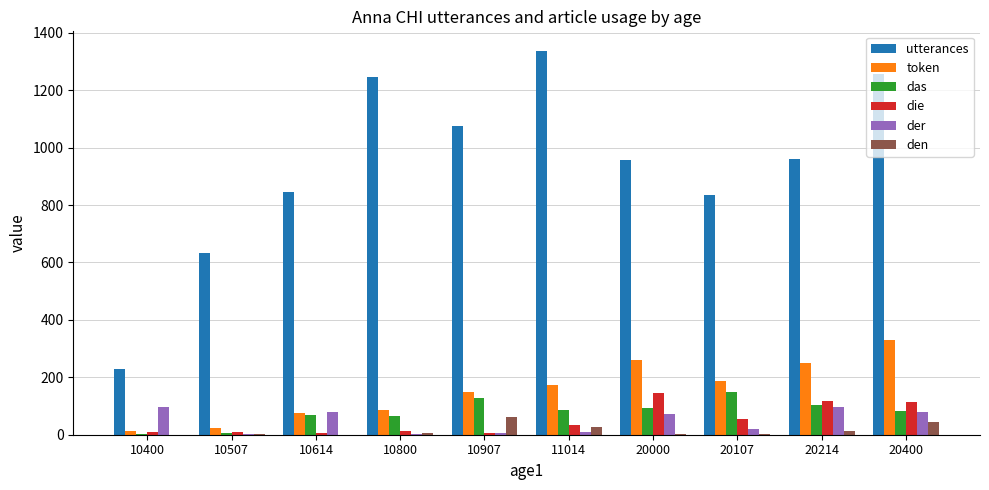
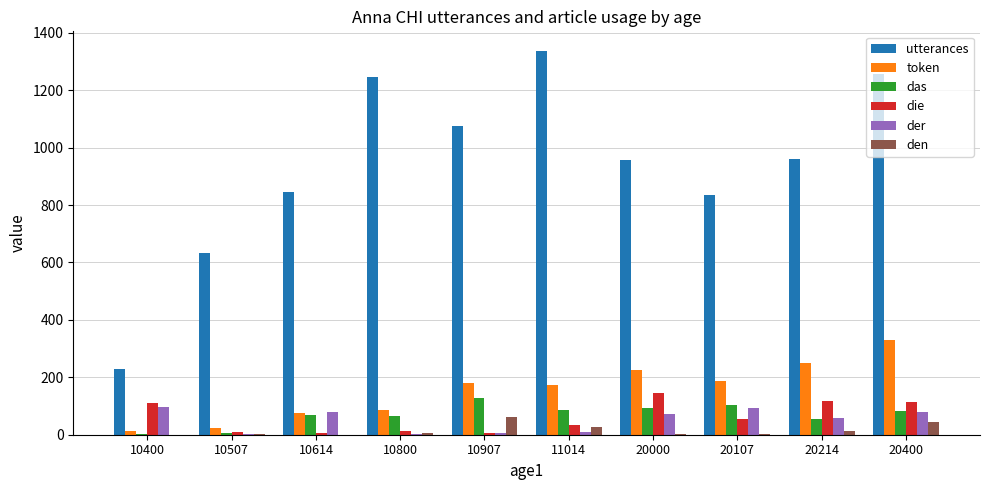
  {
    "utterances": {
      "10400": 230,
      "10507": 630,
      "10614": 850,
      "10800": 1250,
      "10907": 1080,
      "11014": 1340,
      "20000": 960,
      "20107": 840,
      "20214": 960
    },
    "token": {
      "10400": 10,
      "10507": 20,
      "10614": 80,
      "10800": 90,
-     "10907": 150,
+     "10907": 180,
      "11014": 170,
-     "20000": 260,
+     "20000": 230,
      "20107": 190,
      "20214": 250,
      "20400": 330
    },
    "das": {
      "10614": 70,
      "10800": 70,
      "10907": 130,
      "11014": 90,
      "20000": 90,
-     "20107": 150,
-     "20214": 100,
+     "20107": 100,
+     "20214": 60,
      "20400": 80
    },
    "die": {
-     "10400": 10,
+     "10400": 110,
      "10507": 10,
      "10800": 10,
      "11014": 40,
      "20000": 150,
      "20107": 60,
      "20214": 120,
      "20400": 110
    },
    "der": {
      "10400": 100,
      "10614": 80,
      "20000": 70,
-     "20107": 20,
-     "20214": 100,
+     "20107": 90,
+     "20214": 60,
      "20400": 80
    },
    "den": {
      "10400": 0,
      "10614": 0,
      "10907": 60,
      "11014": 30,
      "20214": 10,
      "20400": 40
    }
  }
